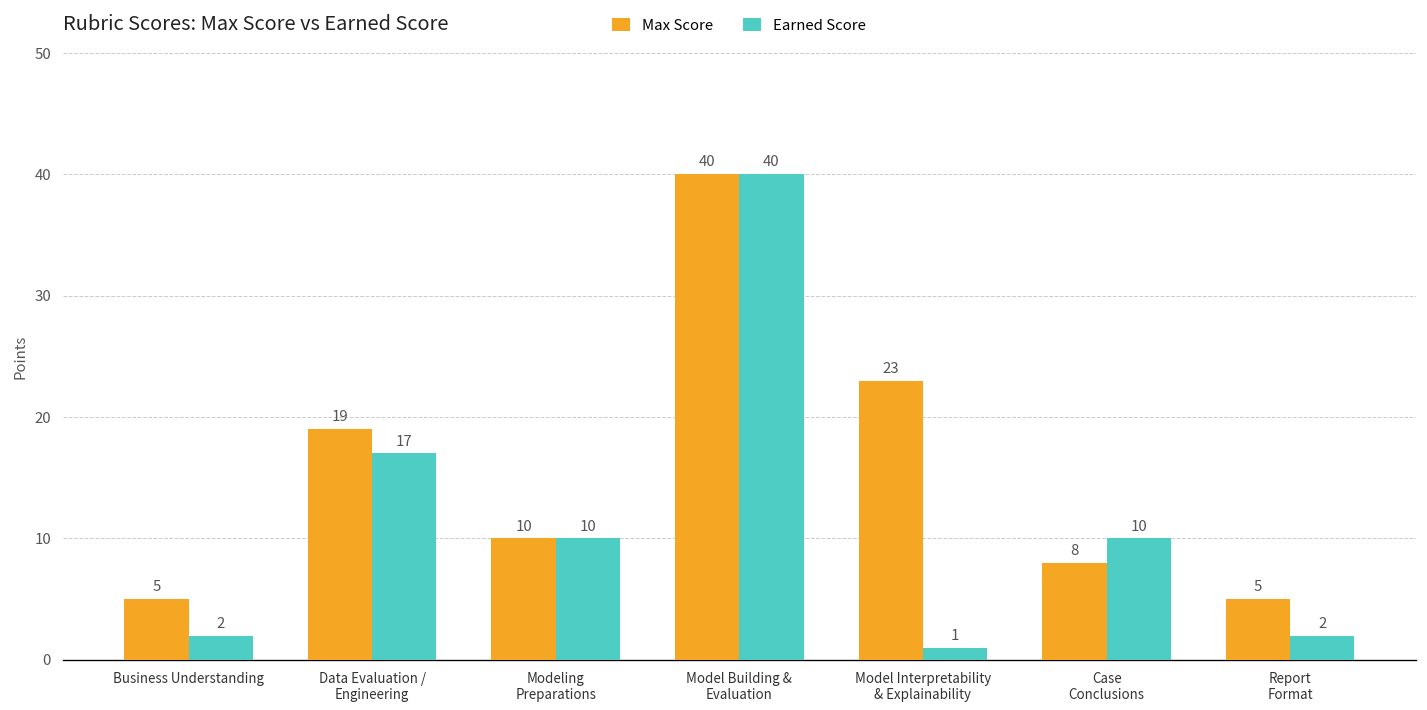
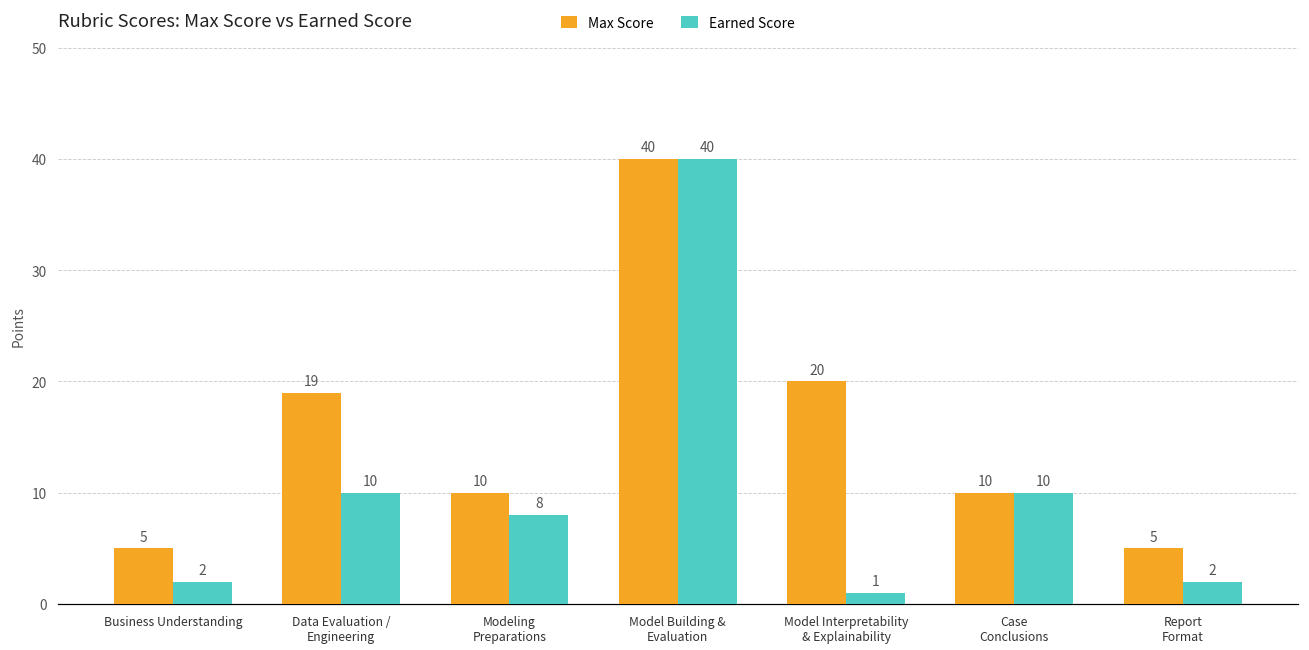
  {
    "Max Score": {
      "Business Understanding": 5,
      "Data Evaluation / Engineering": 19,
      "Modeling Preparations": 10,
      "Model Building & Evaluation": 40,
-     "Model Interpretability & Explainability": 23,
-     "Case Conclusions": 8,
+     "Model Interpretability & Explainability": 20,
+     "Case Conclusions": 10,
      "Report Format": 5
    },
    "Earned Score": {
      "Business Understanding": 2,
-     "Data Evaluation / Engineering": 17,
-     "Modeling Preparations": 10,
+     "Data Evaluation / Engineering": 10,
+     "Modeling Preparations": 8,
      "Model Building & Evaluation": 40,
      "Model Interpretability & Explainability": 1,
      "Case Conclusions": 10,
      "Report Format": 2
    }
  }
